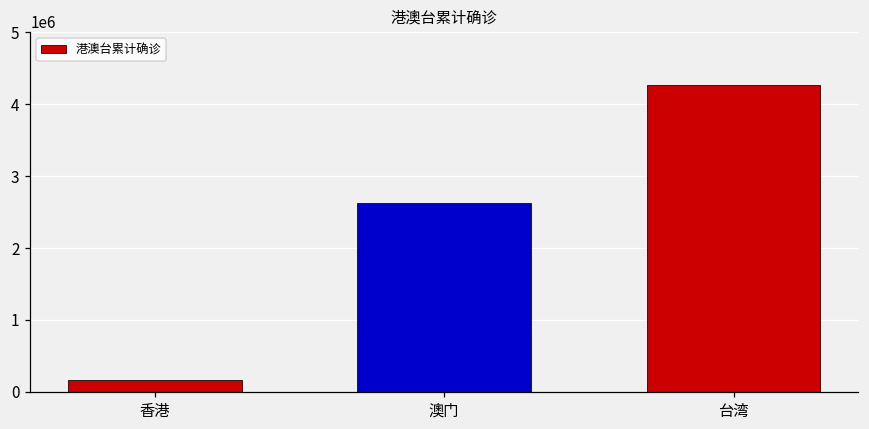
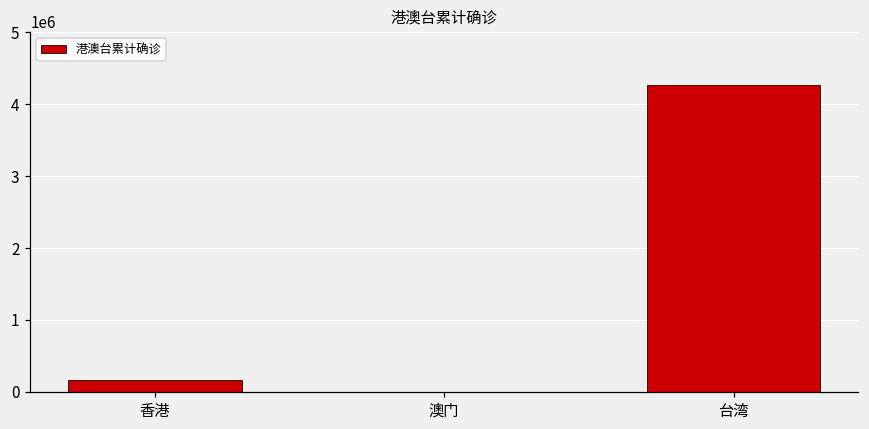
  {
    "香港": 200000,
-   "澳门": 2600000,
+   "澳门": 0,
    "台湾": 4300000
  }
